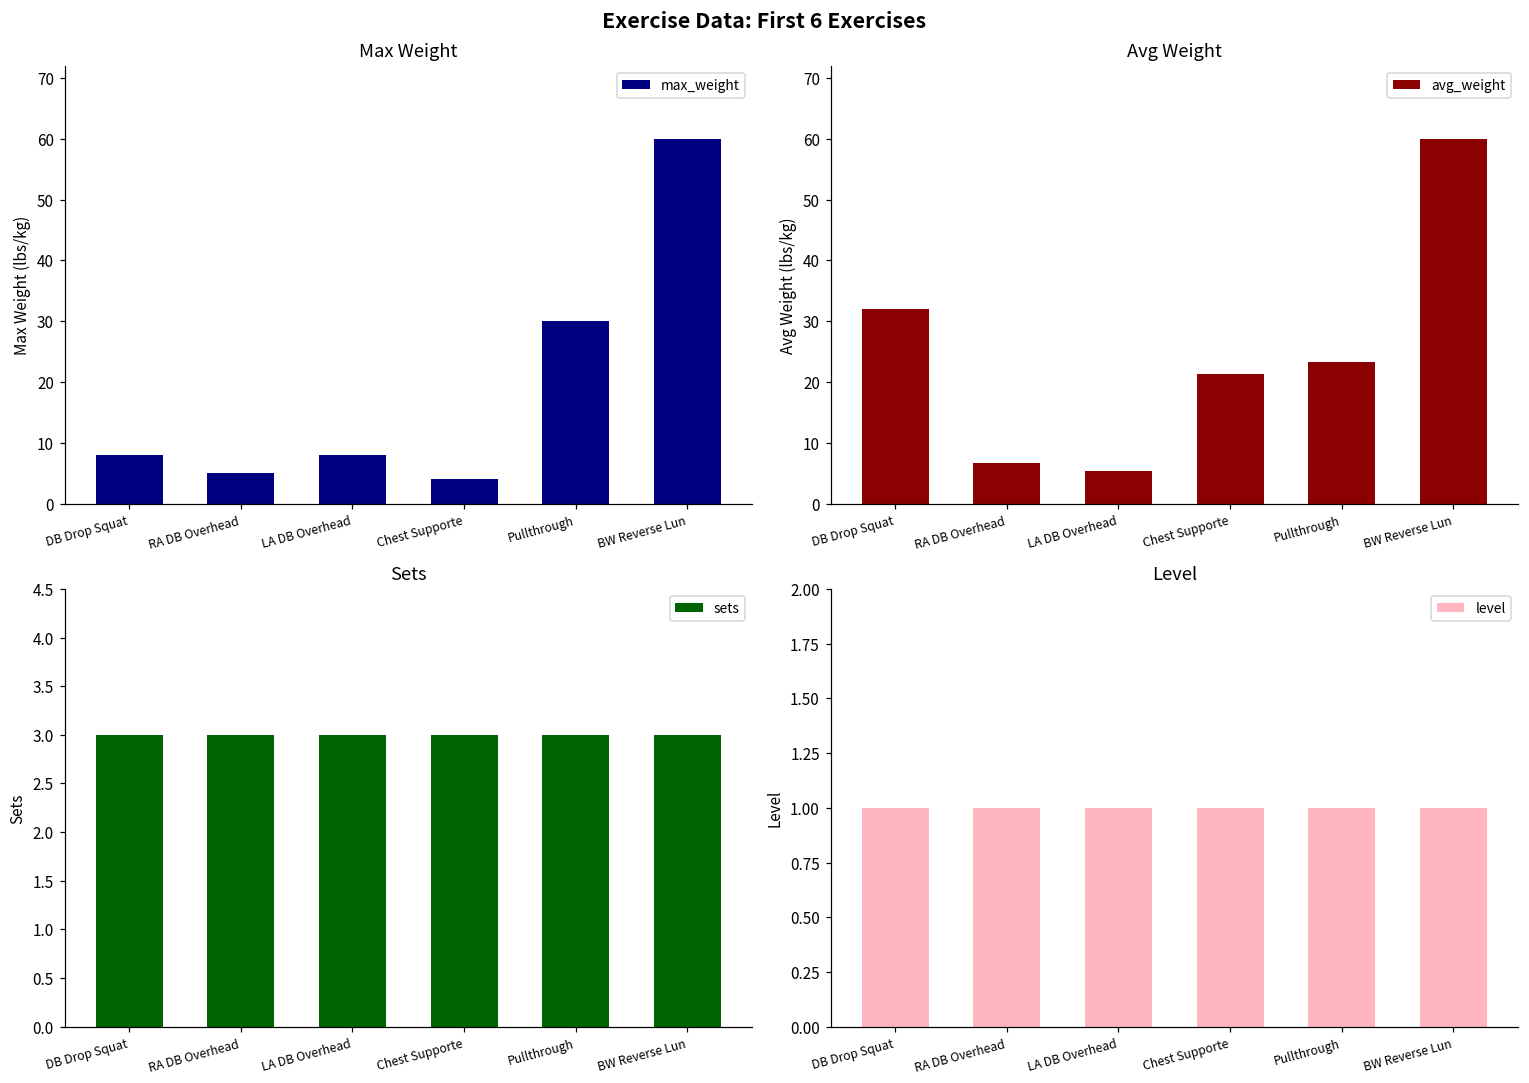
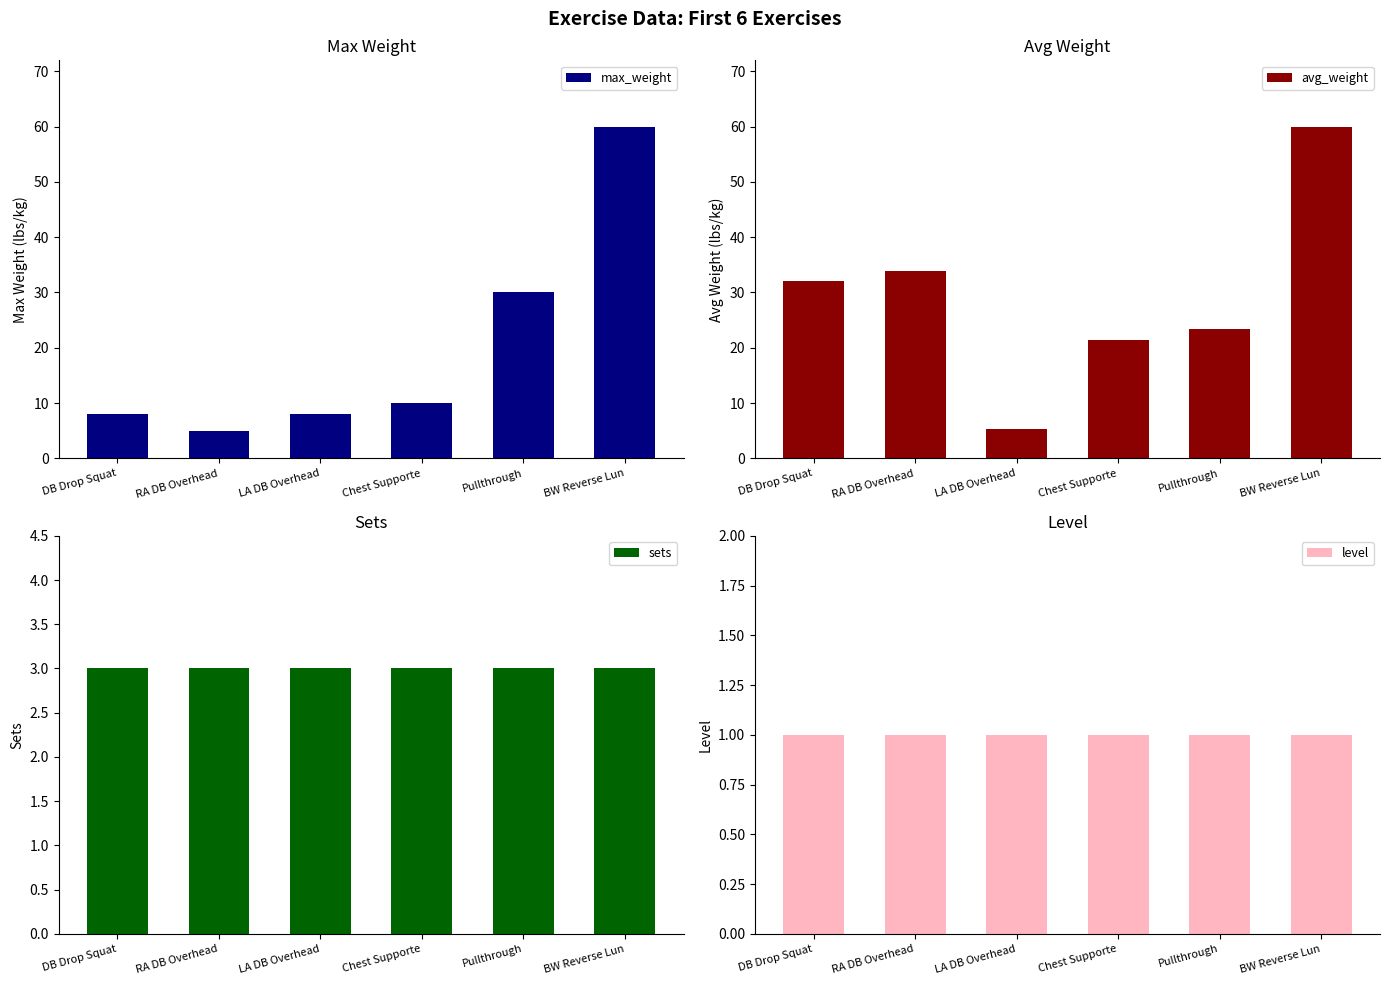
  {
    "Max Weight": {
      "DB Drop Squat": 8,
      "RA DB Overhead": 5,
      "LA DB Overhead": 8,
-     "Chest Supporte": 4,
+     "Chest Supporte": 10,
      "Pullthrough": 30,
      "BW Reverse Lun": 60
    },
    "Avg Weight": {
      "DB Drop Squat": 32,
-     "RA DB Overhead": 7,
+     "RA DB Overhead": 34,
      "LA DB Overhead": 5,
      "Chest Supporte": 21,
      "Pullthrough": 23,
      "BW Reverse Lun": 60
    },
    "Sets": {
      "DB Drop Squat": 3.0,
      "RA DB Overhead": 3.0,
      "LA DB Overhead": 3.0,
      "Chest Supporte": 3.0,
      "Pullthrough": 3.0,
      "BW Reverse Lun": 3.0
    },
    "Level": {
      "DB Drop Squat": 1.00,
      "RA DB Overhead": 1.00,
      "LA DB Overhead": 1.00,
      "Chest Supporte": 1.00,
      "Pullthrough": 1.00,
      "BW Reverse Lun": 1.00
    }
  }
